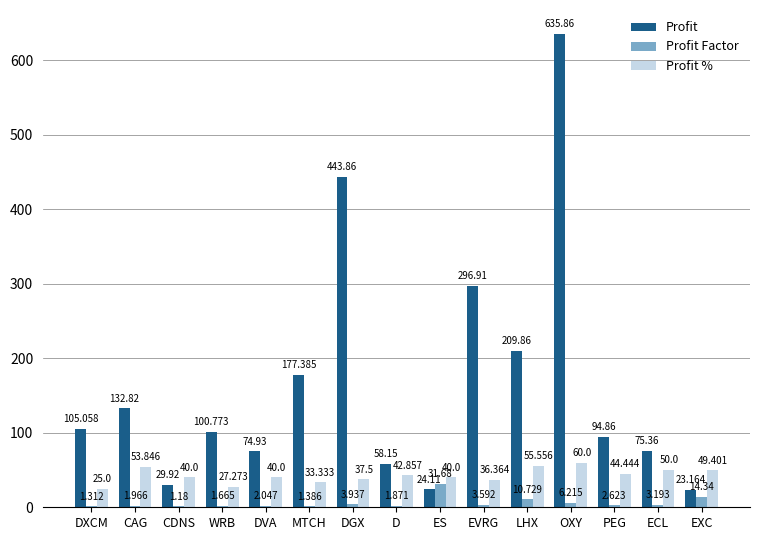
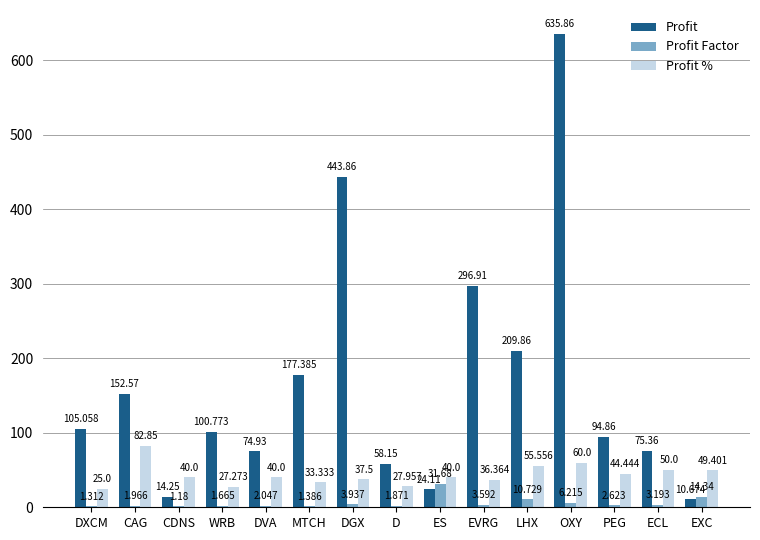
  {
    "Profit": {
      "DXCM": 105.058,
-     "CAG": 132.82,
-     "CDNS": 29.92,
+     "CAG": 152.57,
+     "CDNS": 14.25,
      "WRB": 100.773,
      "DVA": 74.93,
      "MTCH": 177.385,
      "DGX": 443.86,
      "D": 58.15,
      "EVRG": 296.91,
      "LHX": 209.86,
      "OXY": 635.86,
      "PEG": 94.86,
      "ECL": 75.36,
-     "EXC": 23.164
+     "EXC": 10.674
    },
    "Profit Factor": {
      "DXCM": 1.312,
      "CAG": 1.966,
      "CDNS": 1.18,
      "WRB": 1.665,
      "DVA": 2.047,
      "MTCH": 1.386,
      "DGX": 3.937,
      "D": 1.871,
      "EVRG": 3.592,
      "LHX": 10.729,
      "OXY": 6.215,
      "PEG": 2.623,
      "ECL": 3.193
    },
    "Profit %": {
      "DXCM": 25.0,
-     "CAG": 53.846,
+     "CAG": 82.85,
      "CDNS": 40.0,
      "WRB": 27.273,
      "DVA": 40.0,
      "MTCH": 33.333,
      "DGX": 37.5,
-     "D": 42.857,
+     "D": 27.957,
      "EVRG": 36.364,
      "LHX": 55.556,
      "OXY": 60.0,
      "PEG": 44.444,
      "ECL": 50.0,
      "EXC": 49.401
    }
  }
